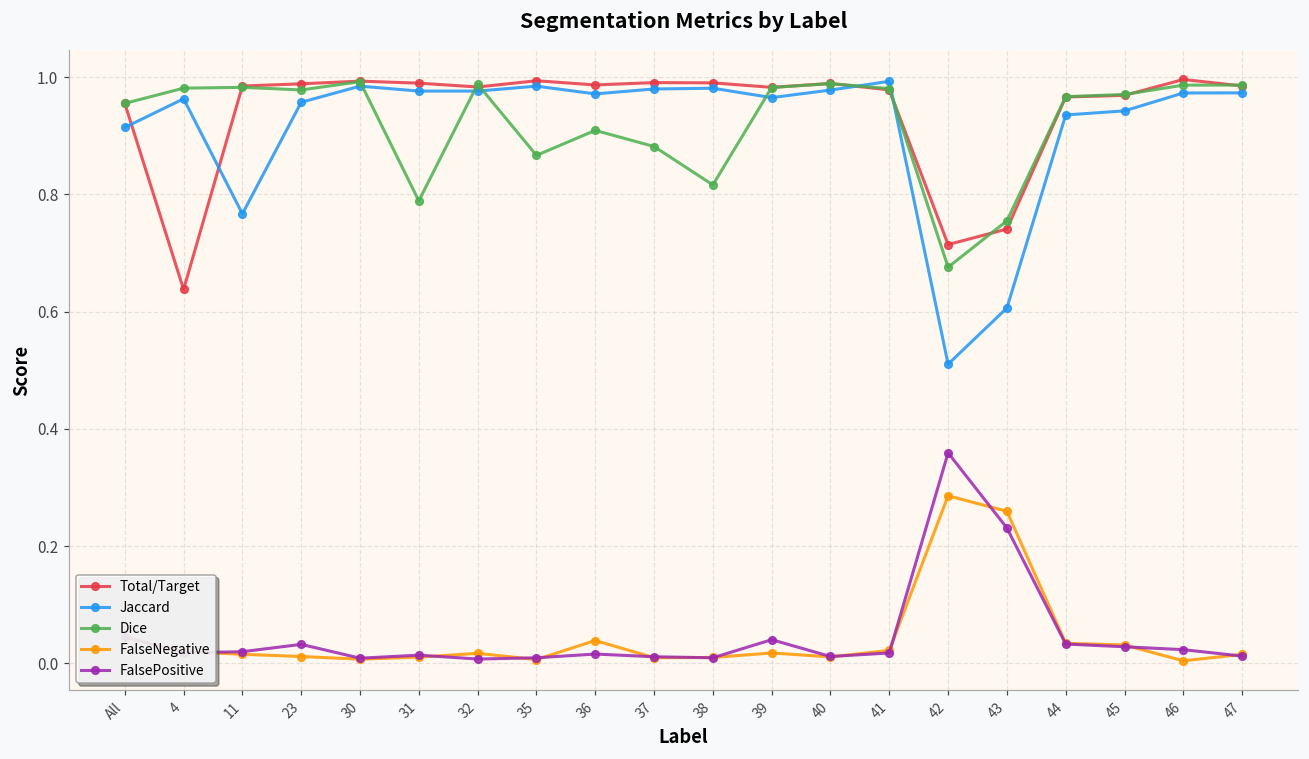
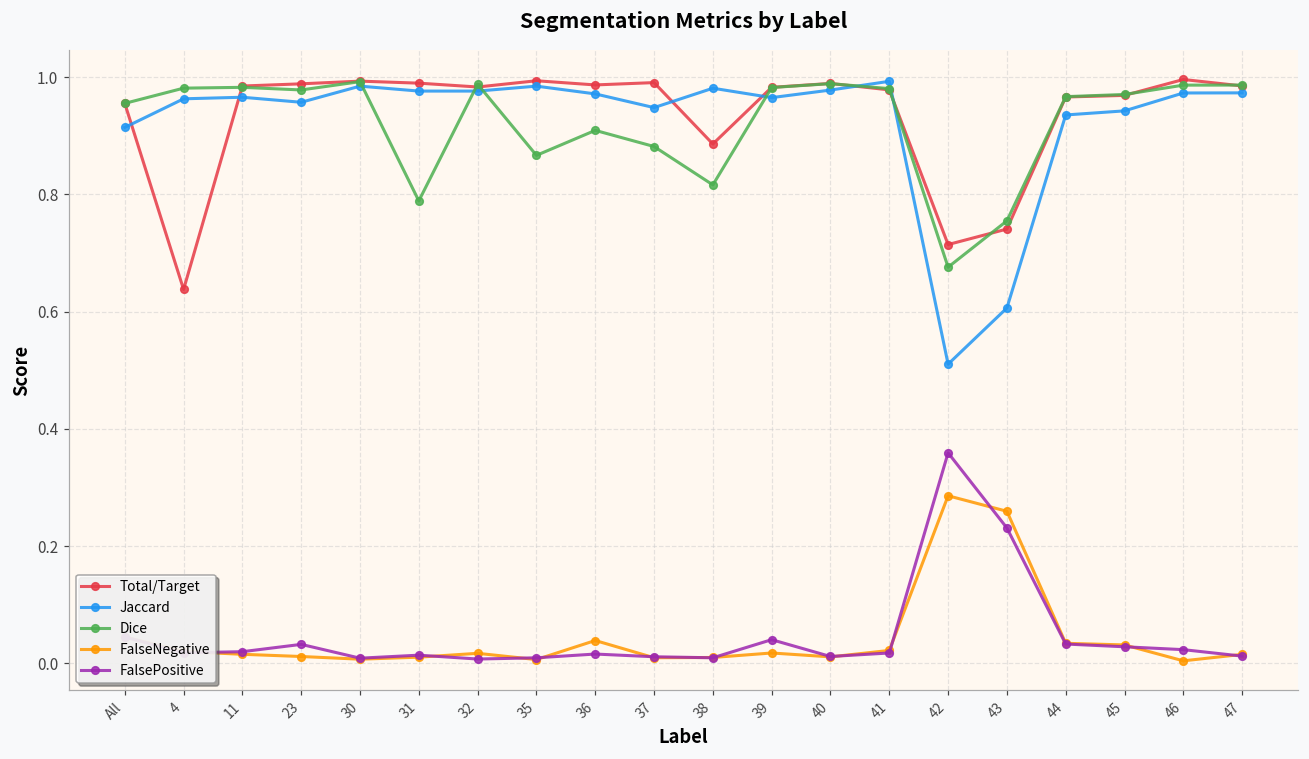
  {
    "Total/Target": {
      "4": 0.64,
      "23": 0.99,
      "31": 0.99,
      "32": 0.98,
      "35": 0.99,
      "36": 0.99,
      "37": 0.99,
-     "38": 0.99,
+     "38": 0.89,
      "42": 0.71,
      "43": 0.74,
      "46": 1.00
    },
    "Jaccard": {
      "All": 0.91,
      "4": 0.96,
-     "11": 0.77,
+     "11": 0.97,
      "23": 0.96,
      "30": 0.98,
      "31": 0.98,
      "32": 0.98,
      "35": 0.98,
      "36": 0.97,
-     "37": 0.98,
+     "37": 0.95,
      "38": 0.98,
      "39": 0.96,
      "40": 0.98,
      "41": 0.99,
      "42": 0.51,
      "43": 0.61,
      "44": 0.94,
      "45": 0.94,
      "46": 0.97,
      "47": 0.97
    },
    "Dice": {
      "4": 0.98,
      "23": 0.98,
      "31": 0.79,
      "32": 0.99,
      "35": 0.87,
      "36": 0.91,
      "37": 0.88,
      "38": 0.82,
      "42": 0.68,
      "43": 0.75,
      "46": 0.99
    },
    "FalseNegative": {
      "23": 0.01,
      "32": 0.02,
      "36": 0.04,
      "39": 0.02,
      "42": 0.29,
      "43": 0.26,
      "46": 0.00
    },
    "FalsePositive": {
      "23": 0.03,
      "32": 0.01,
      "36": 0.02,
      "39": 0.04,
      "42": 0.36,
      "43": 0.23,
      "46": 0.02
    }
  }
